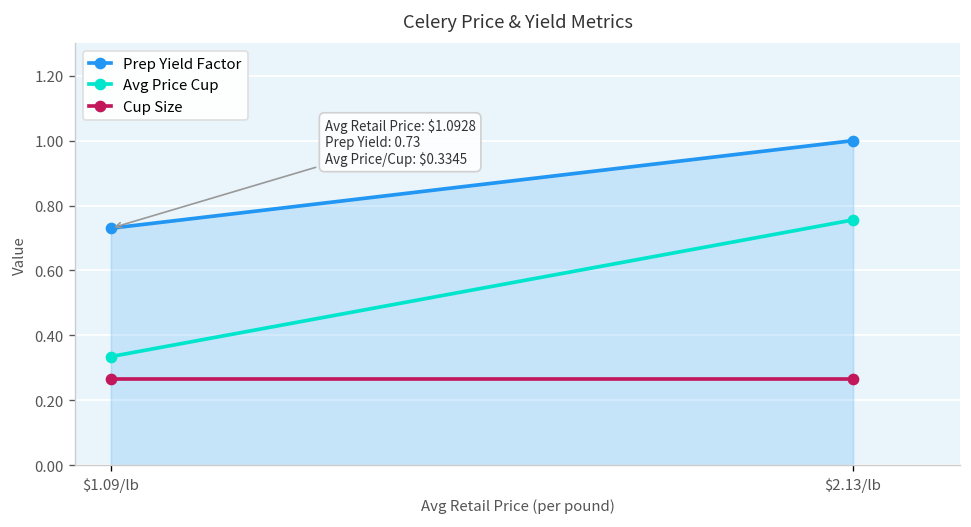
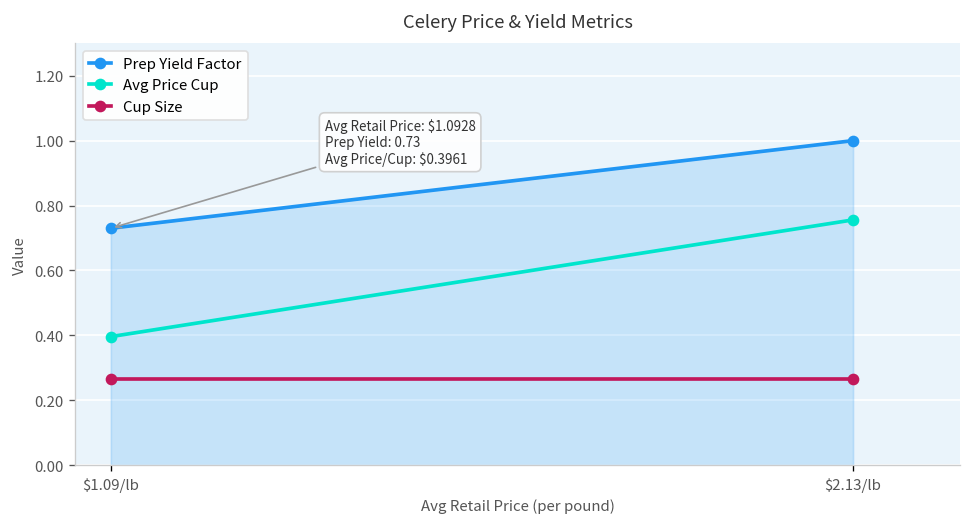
  {
    "Prep Yield Factor": {
      "$1.09/lb": 0.73,
      "$2.13/lb": 1.00
    },
    "Avg Price Cup": {
-     "$1.09/lb": 0.33,
+     "$1.09/lb": 0.40,
      "$2.13/lb": 0.76
    },
    "Cup Size": {
      "$1.09/lb": 0.26,
      "$2.13/lb": 0.26
    }
  }
